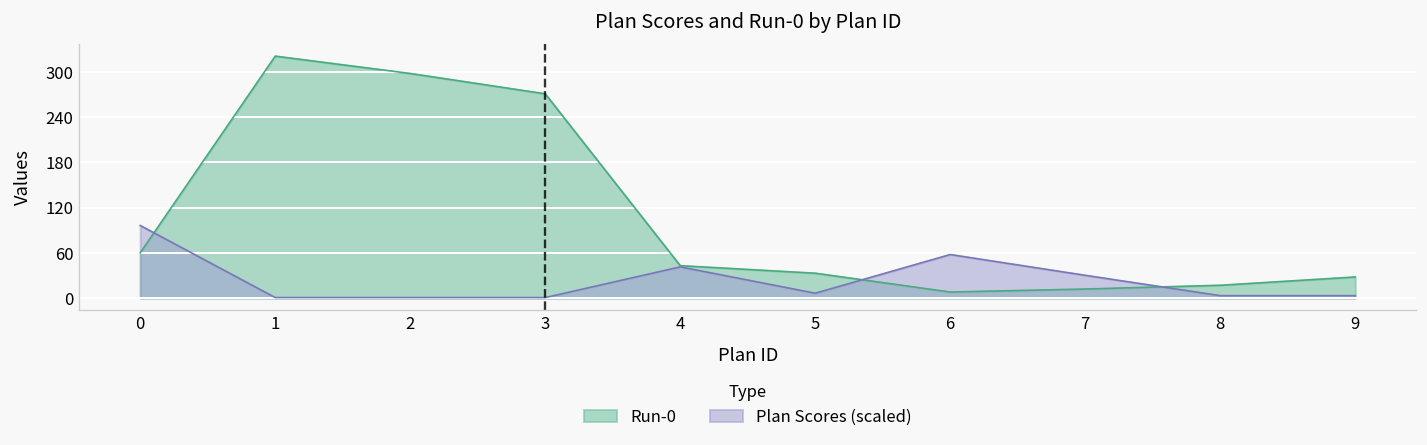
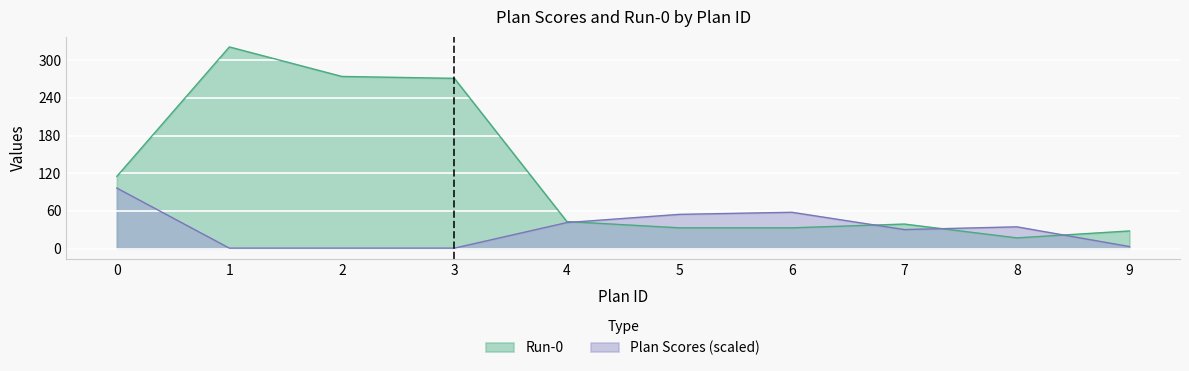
  {
    "Run-0": {
-     "0": 60,
+     "0": 120,
      "1": 320,
-     "2": 300,
+     "2": 270,
      "3": 270,
      "5": 30,
-     "6": 10,
-     "7": 10,
+     "6": 30,
+     "7": 40,
      "8": 20,
      "9": 30
    },
    "Plan Scores (scaled)": {
      "0": 100,
      "1": 0,
      "2": 0,
      "3": 0,
-     "5": 10,
+     "5": 50,
      "6": 60,
      "7": 30,
-     "8": 0,
+     "8": 30,
      "9": 0
    }
  }
